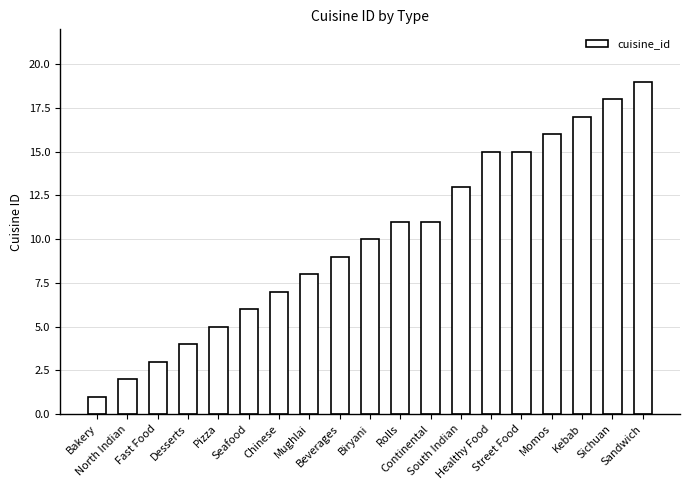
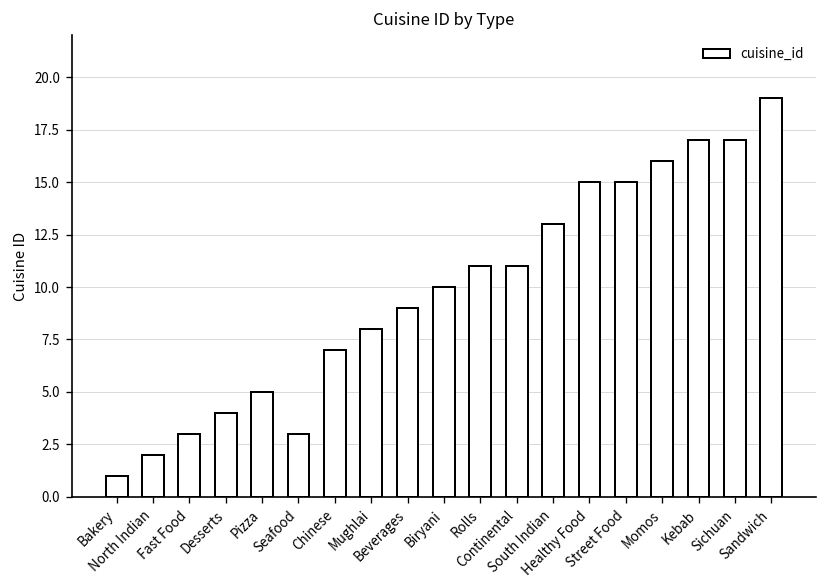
  {
    "Bakery": 1,
    "North Indian": 2,
    "Fast Food": 3,
    "Desserts": 4,
    "Pizza": 5,
-   "Seafood": 6,
+   "Seafood": 3,
    "Chinese": 7,
    "Mughlai": 8,
    "Beverages": 9,
    "Biryani": 10,
    "Rolls": 11,
    "Continental": 11,
    "South Indian": 13,
    "Healthy Food": 15,
    "Street Food": 15,
    "Momos": 16,
    "Kebab": 17,
-   "Sichuan": 18,
+   "Sichuan": 17,
    "Sandwich": 19
  }
